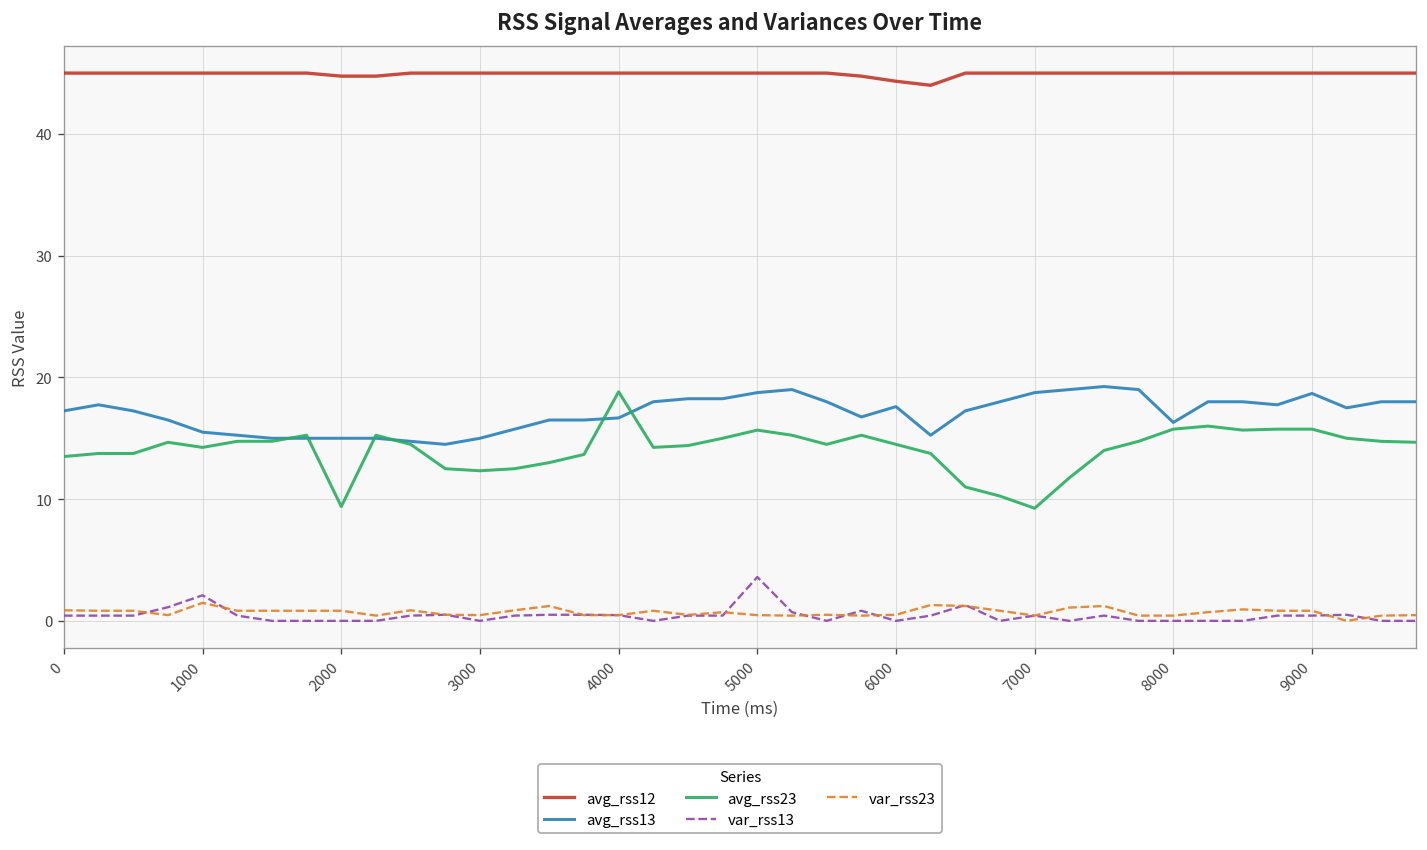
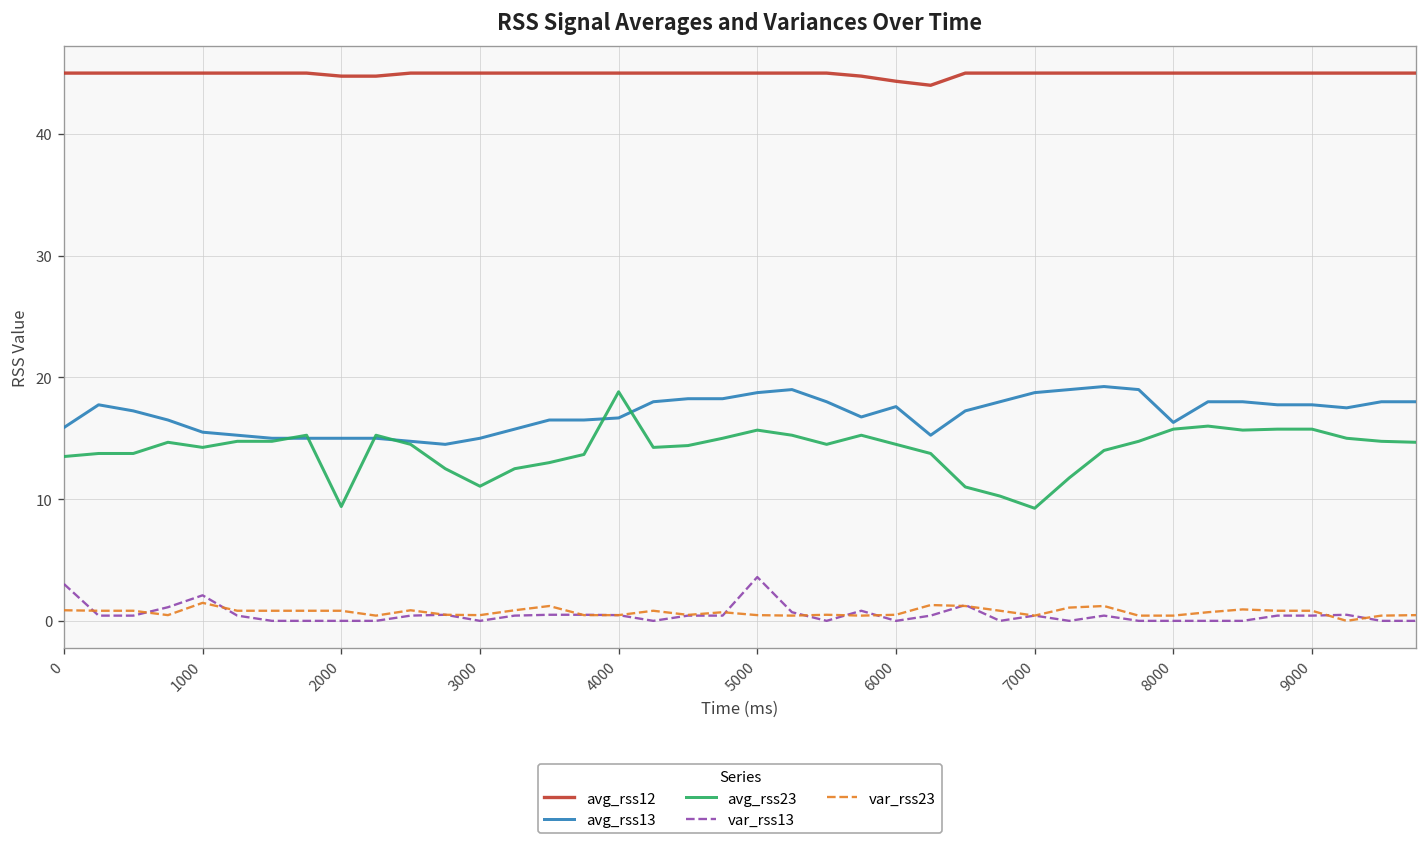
  {
    "avg_rss12": {
      "0": 45.0,
      "1000": 45.0,
      "2000": 44.8,
      "3000": 45.0,
      "4000": 45.0,
      "5000": 45.0,
      "6000": 44.3,
      "7000": 45.0,
      "8000": 45.0,
      "9000": 45.0
    },
    "avg_rss13": {
-     "0": 17.3,
+     "0": 15.9,
      "1000": 15.5,
      "2000": 15.0,
      "3000": 15.0,
      "4000": 16.7,
      "5000": 18.8,
      "6000": 17.6,
      "7000": 18.8,
      "8000": 16.3,
-     "9000": 18.7
+     "9000": 17.8
    },
    "avg_rss23": {
      "0": 13.5,
      "1000": 14.3,
      "2000": 9.4,
-     "3000": 12.3,
+     "3000": 11.1,
      "4000": 18.8,
      "5000": 15.7,
      "6000": 14.5,
      "7000": 9.3,
      "8000": 15.8,
      "9000": 15.8
    },
    "var_rss13": {
-     "0": 0.4,
+     "0": 3.0,
      "1000": 2.1,
      "2000": 0.0,
      "3000": 0.0,
      "5000": 3.6,
      "6000": 0.0,
      "8000": 0.0,
      "9000": 0.4
    },
    "var_rss23": {
      "0": 0.9,
      "1000": 1.5,
      "2000": 0.8,
      "3000": 0.5,
      "5000": 0.5,
      "6000": 0.5,
      "8000": 0.4,
      "9000": 0.8
    }
  }
